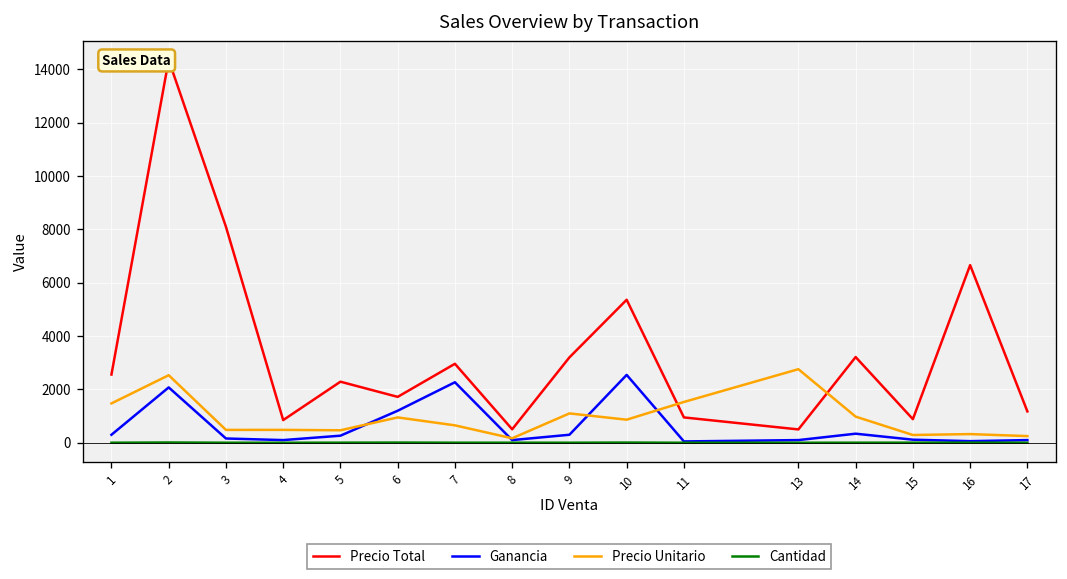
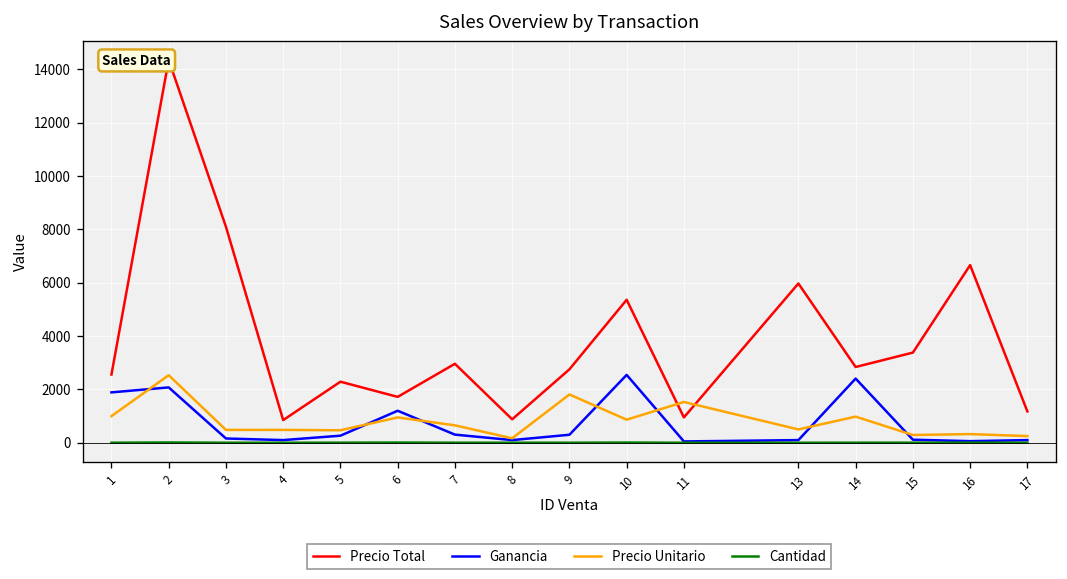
  {
    "Precio Total": {
      "1": 2600,
      "3": 8100,
      "4": 900,
      "5": 2300,
      "6": 1700,
      "7": 3000,
-     "8": 500,
-     "9": 3200,
+     "8": 900,
+     "9": 2800,
      "10": 5400,
      "11": 1000,
-     "13": 500,
-     "14": 3200,
-     "15": 900,
+     "13": 6000,
+     "14": 2800,
+     "15": 3400,
      "16": 6700,
      "17": 1200
    },
    "Ganancia": {
-     "1": 300,
+     "1": 1900,
      "2": 2100,
      "3": 200,
      "5": 300,
      "6": 1200,
-     "7": 2300,
+     "7": 300,
      "9": 300,
      "10": 2500,
-     "14": 300
+     "14": 2400
    },
    "Precio Unitario": {
-     "1": 1500,
+     "1": 1000,
      "2": 2500,
      "3": 500,
      "4": 500,
      "5": 500,
      "6": 1000,
      "7": 700,
-     "9": 1100,
+     "9": 1800,
      "10": 900,
      "11": 1500,
-     "13": 2800,
+     "13": 500,
      "14": 1000,
      "15": 300,
      "16": 300,
      "17": 300
    },
    "Cantidad": {
      "1": 0,
      "2": 0,
      "3": 0,
      "5": 0,
      "6": 0,
      "7": 0,
      "9": 0,
      "10": 0,
      "14": 0
    }
  }
